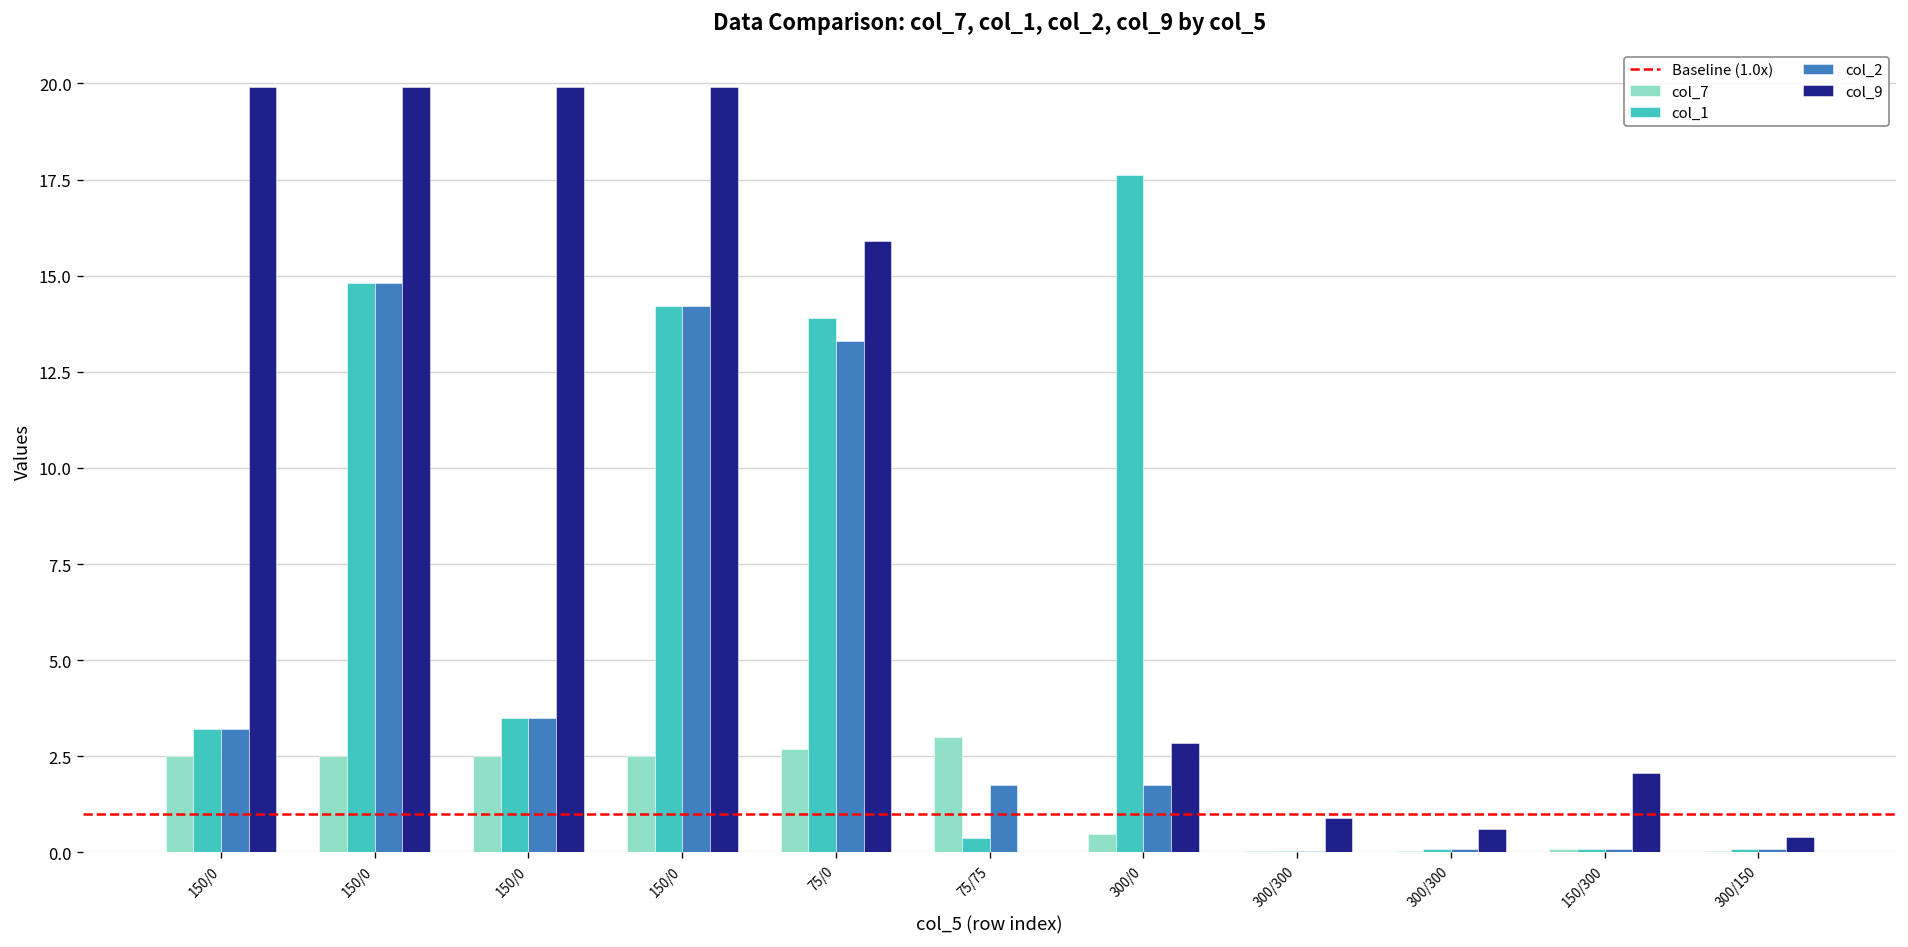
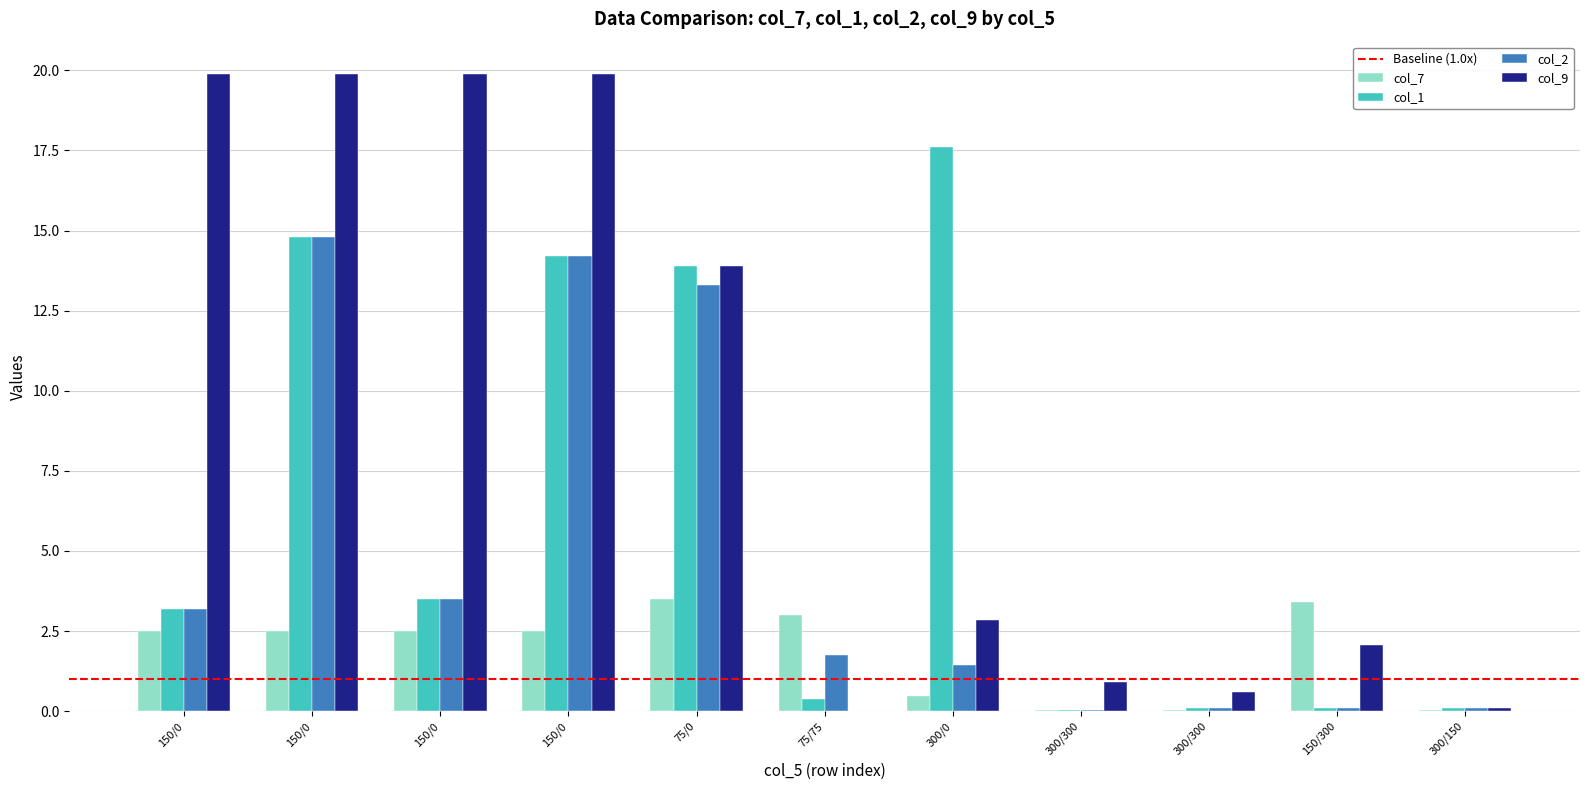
  {
    "col_7": {
-     "75/0": 2.7,
+     "75/0": 3.5,
      "75/75": 3.0,
      "300/0": 0.5,
-     "150/300": 0.1
+     "150/300": 3.4
    },
    "col_1": {
      "75/0": 13.9,
      "75/75": 0.4,
      "300/0": 17.6,
      "150/300": 0.1,
      "300/150": 0.1
    },
    "col_2": {
      "75/0": 13.3,
      "75/75": 1.8,
-     "300/0": 1.8,
+     "300/0": 1.5,
      "150/300": 0.1,
      "300/150": 0.1
    },
    "col_9": {
-     "75/0": 15.9,
+     "75/0": 13.9,
      "75/75": 0.0,
      "300/0": 2.9,
      "150/300": 2.1,
-     "300/150": 0.4
+     "300/150": 0.1
    }
  }
